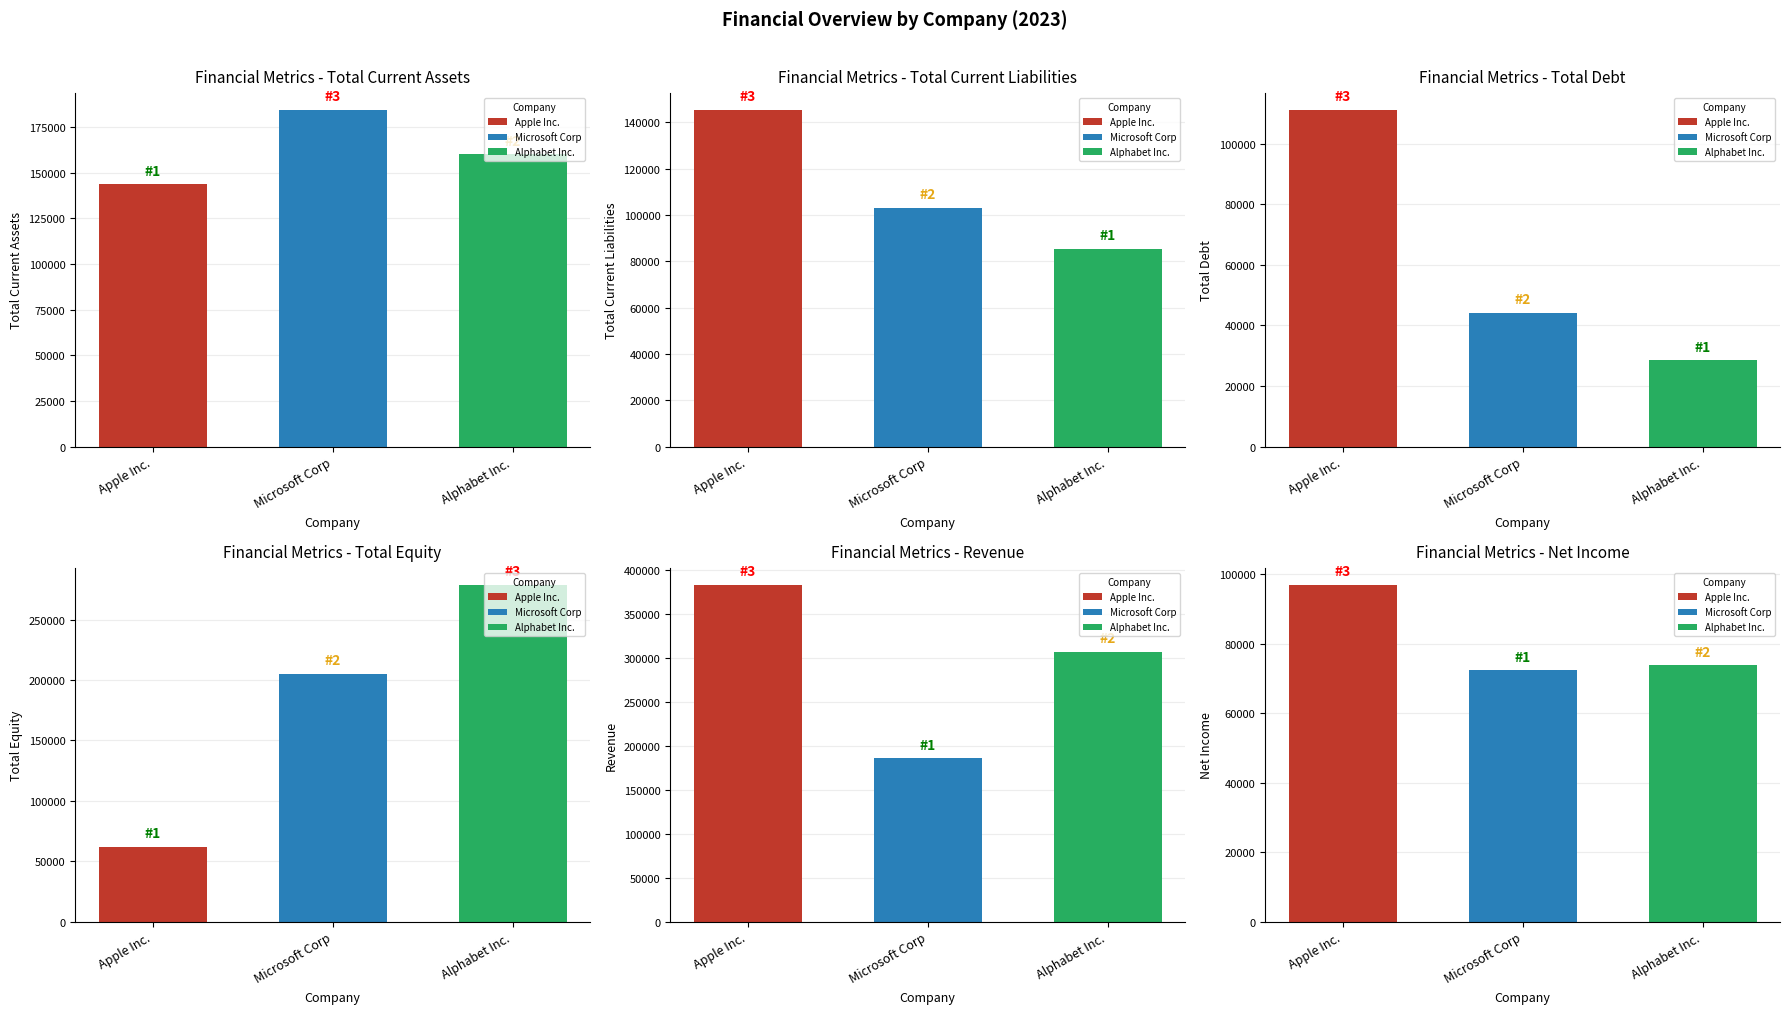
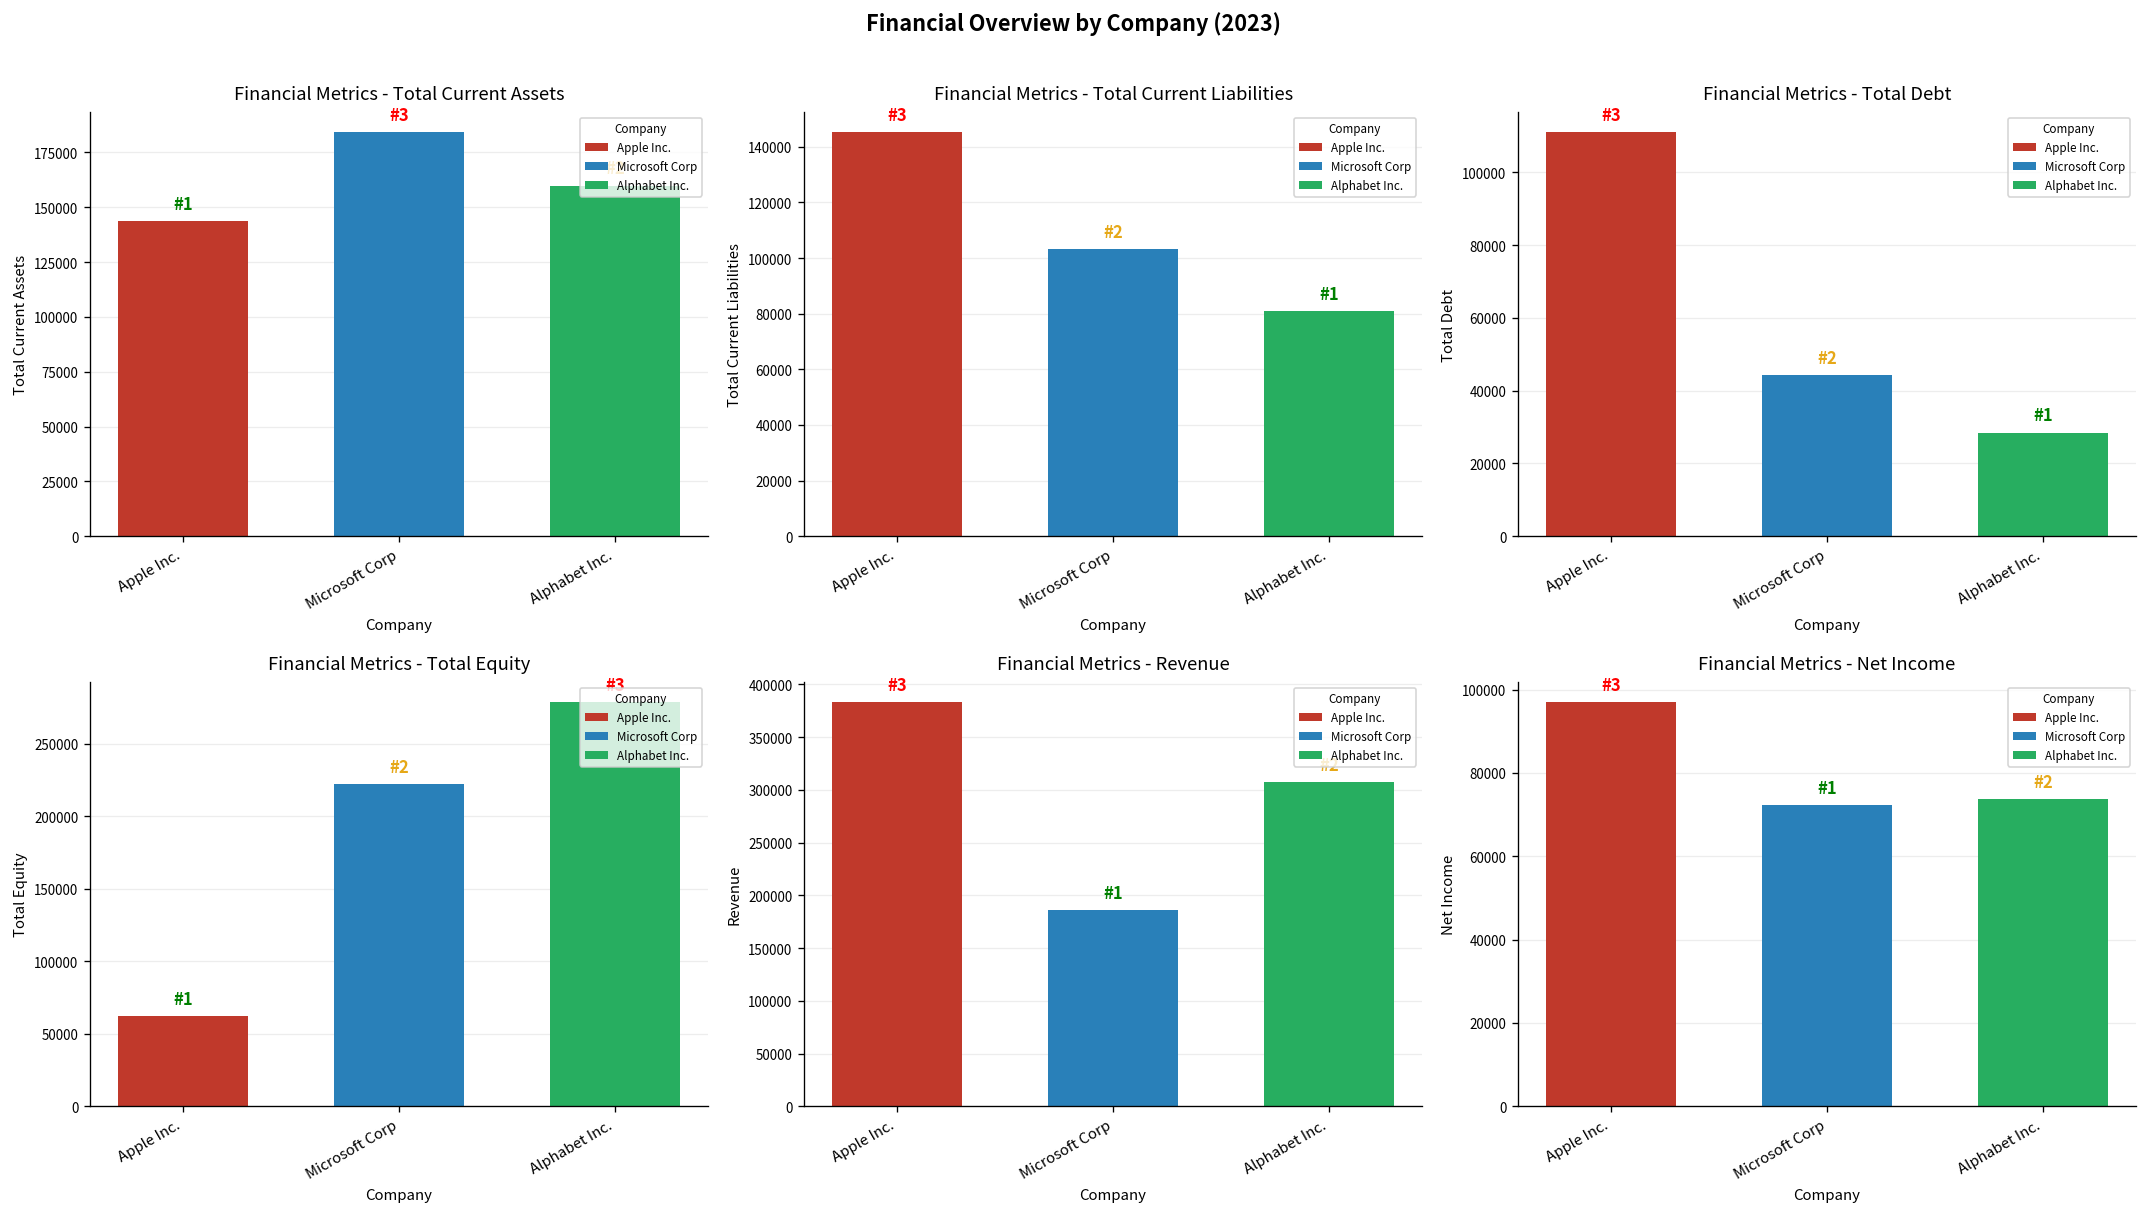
  {
    "Financial Metrics - Total Current Liabilities": {
-     "Alphabet Inc.": 85000
+     "Alphabet Inc.": 81000
    },
    "Financial Metrics - Total Equity": {
-     "Microsoft Corp": 205000
+     "Microsoft Corp": 222000
    }
  }
